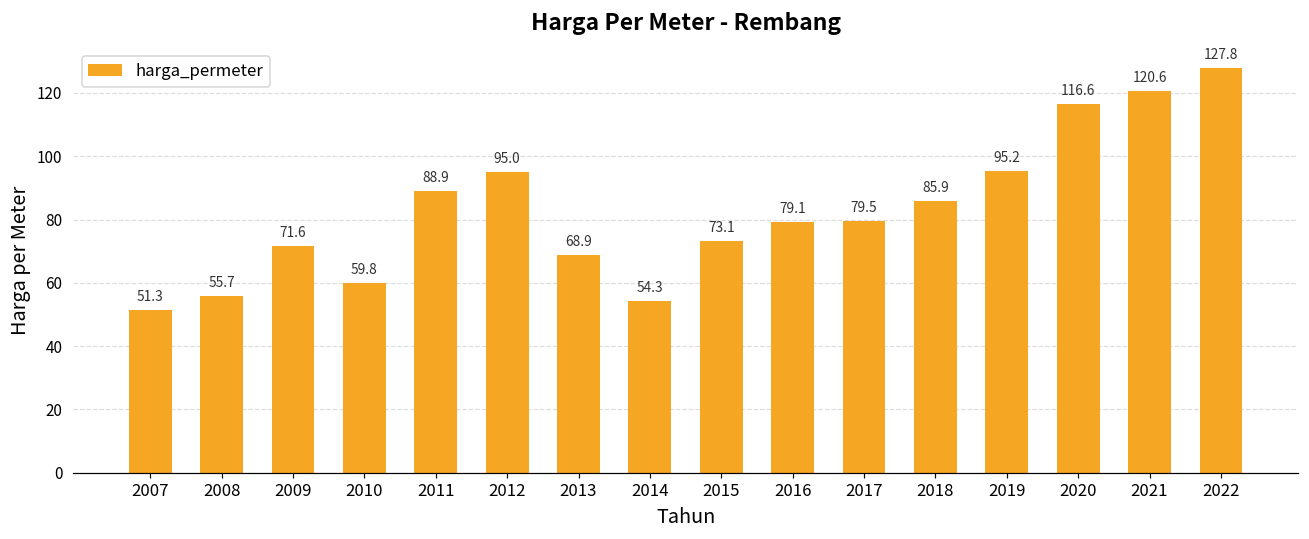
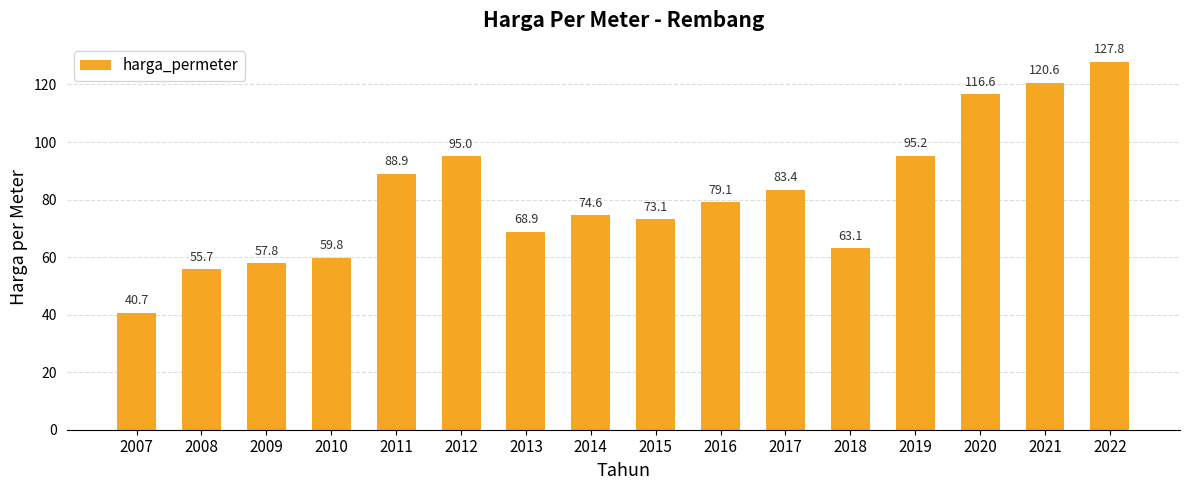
  {
-   "2007": 51.3,
+   "2007": 40.7,
    "2008": 55.7,
-   "2009": 71.6,
+   "2009": 57.8,
    "2010": 59.8,
    "2011": 88.9,
    "2012": 95.0,
    "2013": 68.9,
-   "2014": 54.3,
+   "2014": 74.6,
    "2015": 73.1,
    "2016": 79.1,
-   "2017": 79.5,
-   "2018": 85.9,
+   "2017": 83.4,
+   "2018": 63.1,
    "2019": 95.2,
    "2020": 116.6,
    "2021": 120.6,
    "2022": 127.8
  }
